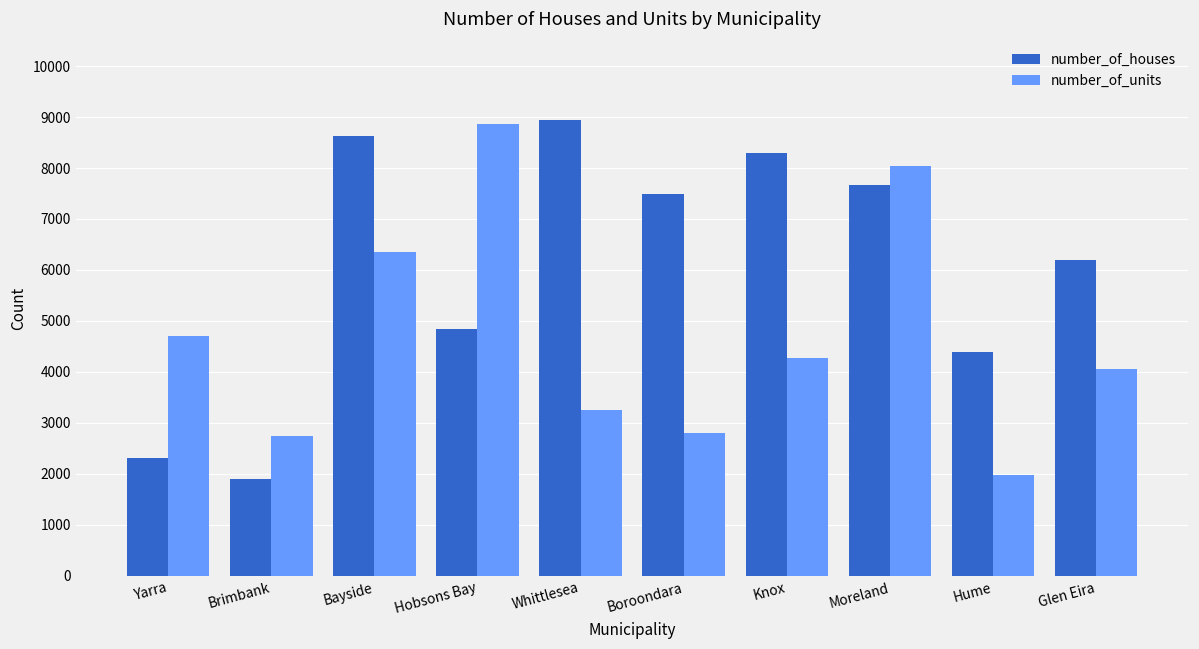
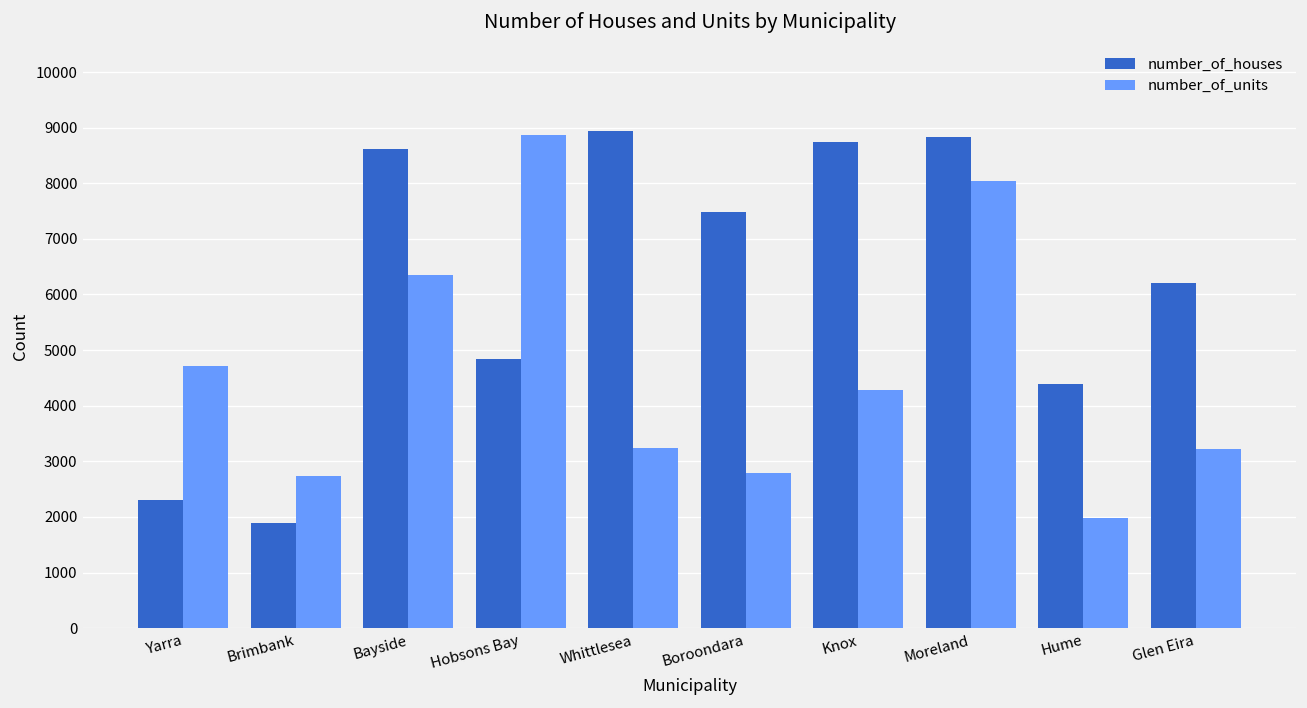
  {
    "number_of_houses": {
      "Yarra": 2300,
      "Brimbank": 1900,
      "Bayside": 8600,
      "Hobsons Bay": 4800,
      "Whittlesea": 8900,
      "Boroondara": 7500,
-     "Knox": 8300,
-     "Moreland": 7700,
+     "Knox": 8700,
+     "Moreland": 8800,
      "Hume": 4400,
      "Glen Eira": 6200
    },
    "number_of_units": {
      "Yarra": 4700,
      "Brimbank": 2700,
      "Bayside": 6300,
      "Hobsons Bay": 8900,
      "Whittlesea": 3200,
      "Boroondara": 2800,
      "Knox": 4300,
      "Moreland": 8000,
      "Hume": 2000,
-     "Glen Eira": 4000
+     "Glen Eira": 3200
    }
  }
